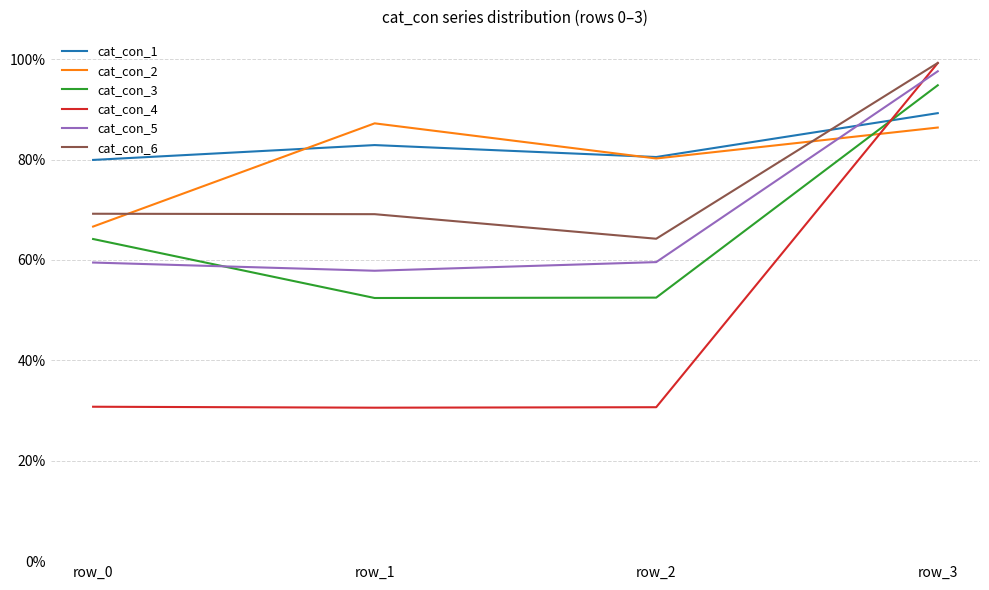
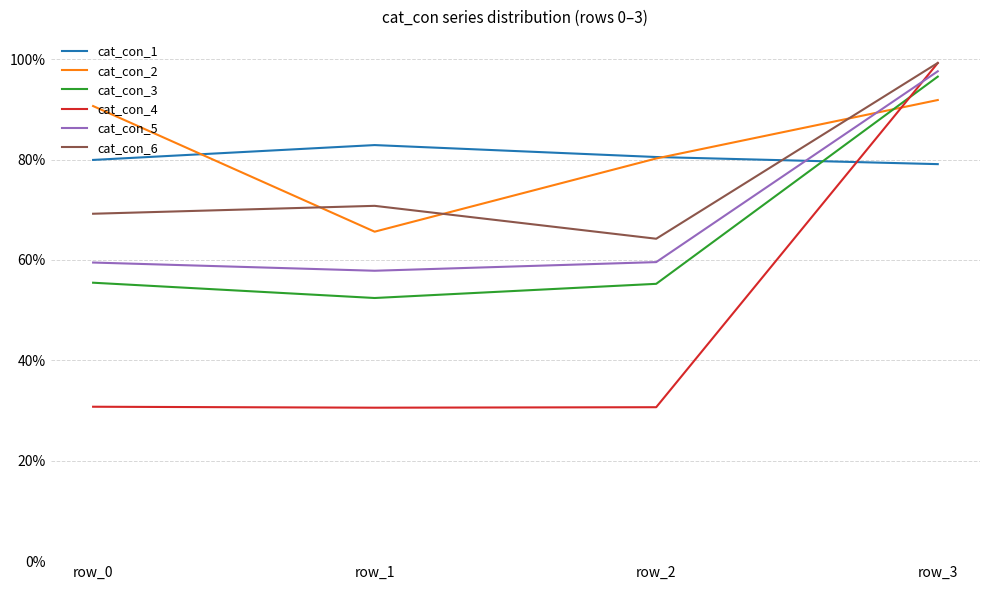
  {
    "cat_con_1": {
      "row_0": "80%",
      "row_1": "83%",
-     "row_3": "89%"
+     "row_3": "79%"
    },
    "cat_con_2": {
-     "row_0": "67%",
-     "row_1": "87%",
-     "row_3": "86%"
+     "row_0": "91%",
+     "row_1": "66%",
+     "row_3": "92%"
    },
    "cat_con_3": {
-     "row_0": "64%",
+     "row_0": "55%",
      "row_1": "52%",
-     "row_2": "53%",
-     "row_3": "95%"
+     "row_2": "55%",
+     "row_3": "97%"
    },
    "cat_con_4": {
      "row_0": "31%",
      "row_1": "31%",
      "row_2": "31%"
    },
    "cat_con_5": {
      "row_0": "59%",
      "row_1": "58%",
      "row_2": "60%",
      "row_3": "98%"
    },
    "cat_con_6": {
      "row_0": "69%",
-     "row_1": "69%",
+     "row_1": "71%",
      "row_2": "64%"
    }
  }
